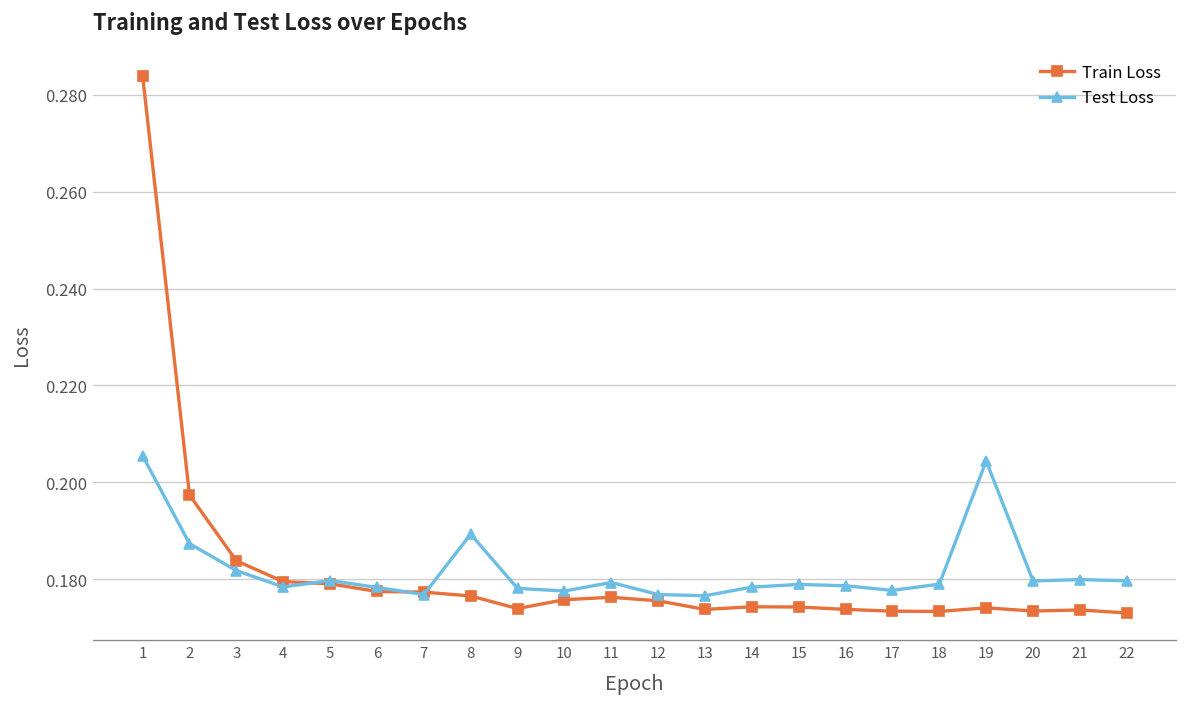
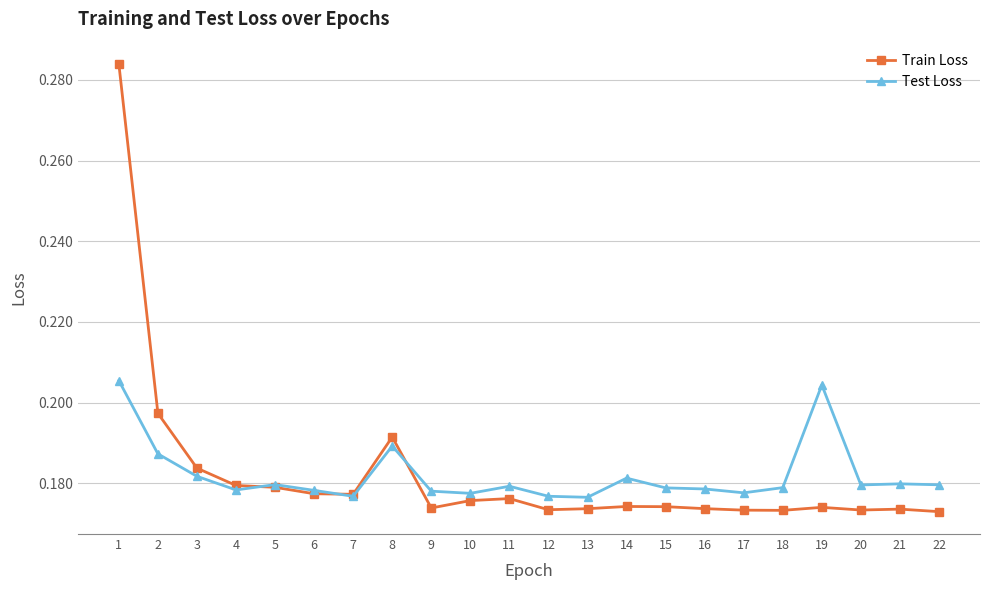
  {
    "Train Loss": {
      "1": 0.284,
      "2": 0.197,
      "3": 0.184,
      "4": 0.179,
      "5": 0.179,
      "6": 0.177,
-     "8": 0.177,
+     "8": 0.191,
      "9": 0.174,
      "10": 0.176,
      "11": 0.176,
-     "12": 0.176,
+     "12": 0.173,
      "13": 0.174,
      "14": 0.174,
      "15": 0.174,
      "16": 0.174,
      "17": 0.173,
      "18": 0.173,
      "19": 0.174,
      "20": 0.173,
      "21": 0.174,
      "22": 0.173
    },
    "Test Loss": {
      "1": 0.205,
      "2": 0.187,
      "3": 0.182,
      "4": 0.178,
      "5": 0.180,
      "6": 0.178,
      "8": 0.189,
      "9": 0.178,
      "10": 0.178,
      "11": 0.179,
      "12": 0.177,
      "13": 0.177,
-     "14": 0.178,
+     "14": 0.181,
      "15": 0.179,
      "16": 0.179,
      "17": 0.178,
      "18": 0.179,
      "19": 0.204,
      "20": 0.180,
      "21": 0.180,
      "22": 0.180
    }
  }
